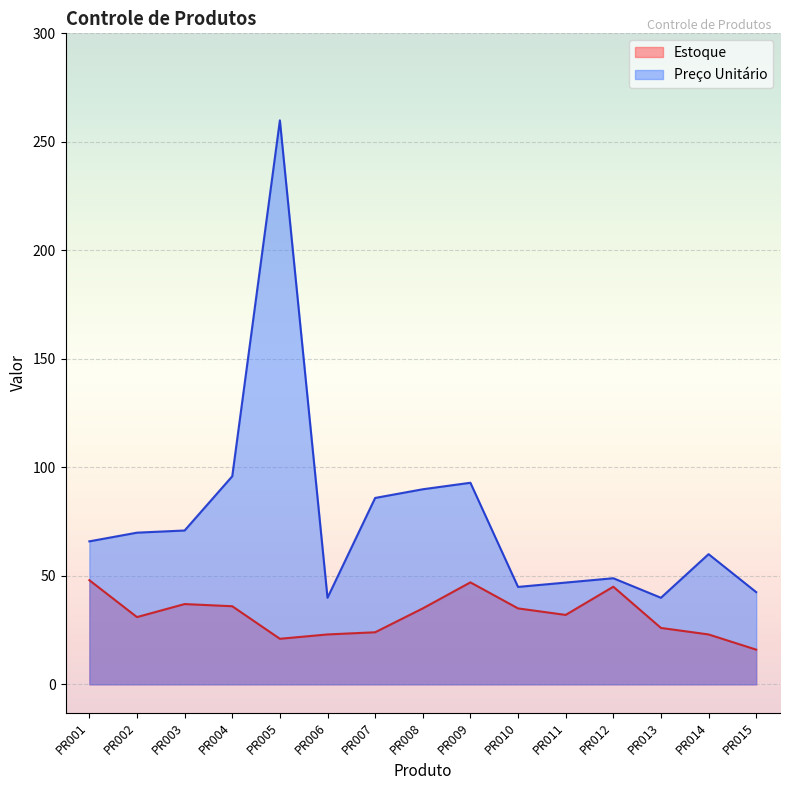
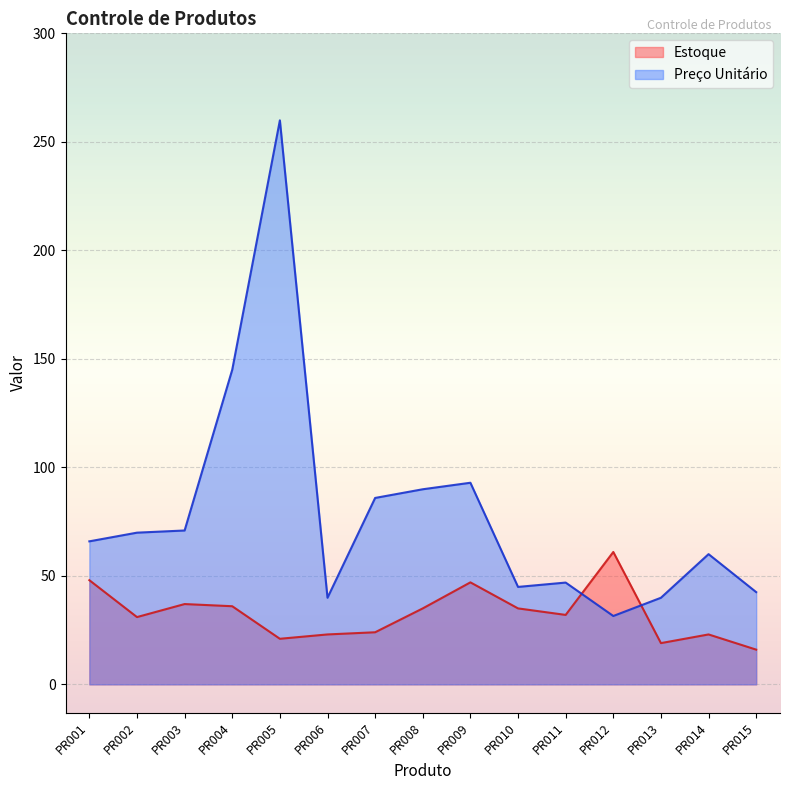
  {
    "Estoque": {
      "PR001": 48,
      "PR002": 31,
      "PR003": 37,
      "PR004": 36,
      "PR005": 21,
      "PR006": 23,
      "PR007": 24,
      "PR008": 35,
      "PR009": 47,
      "PR010": 35,
      "PR011": 32,
-     "PR012": 45,
-     "PR013": 26,
+     "PR012": 61,
+     "PR013": 19,
      "PR014": 23,
      "PR015": 16
    },
    "Preço Unitário": {
      "PR001": 66,
      "PR002": 70,
      "PR003": 71,
-     "PR004": 96,
+     "PR004": 145,
      "PR005": 260,
      "PR006": 40,
      "PR007": 86,
      "PR008": 90,
      "PR009": 93,
      "PR010": 45,
      "PR011": 47,
-     "PR012": 49,
+     "PR012": 32,
      "PR013": 40,
      "PR014": 60,
      "PR015": 43
    }
  }
